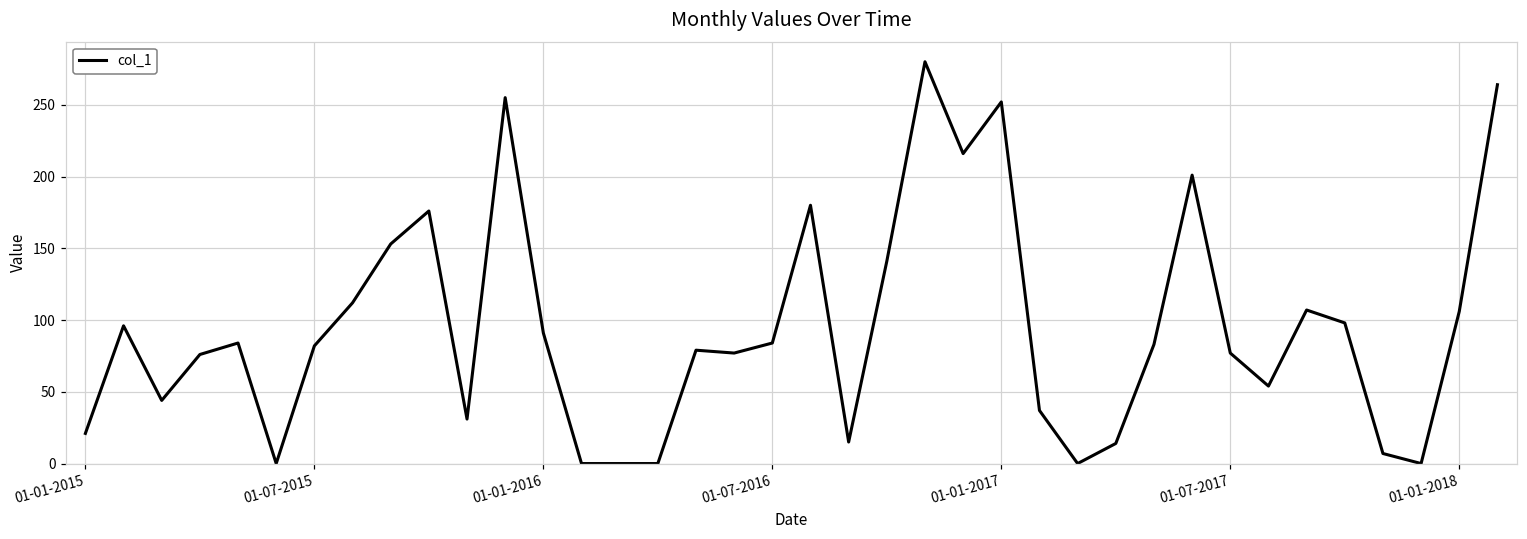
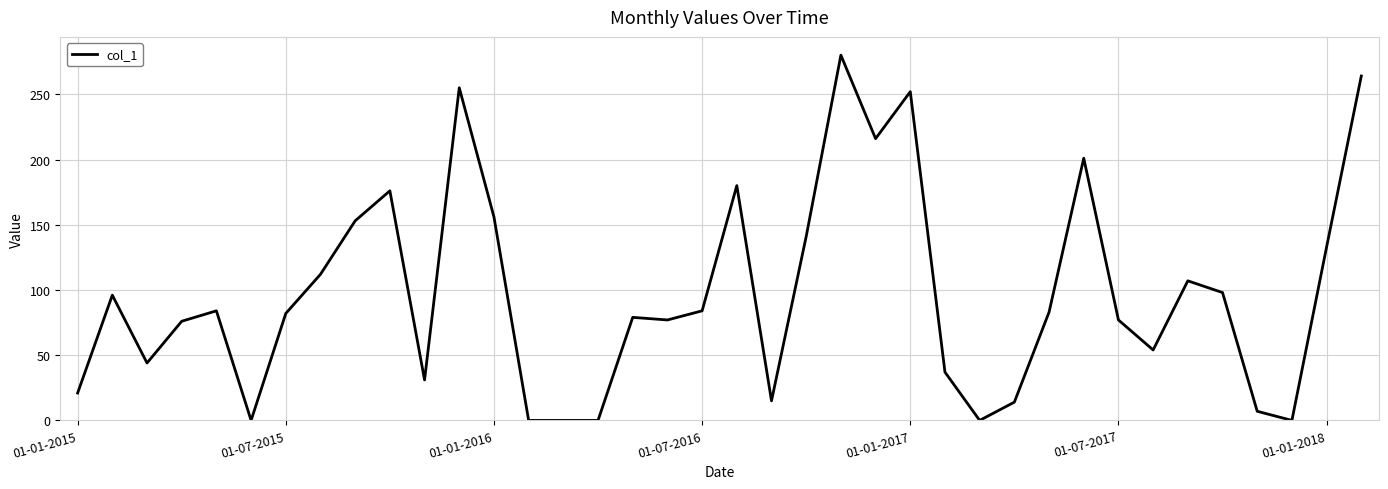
  {
    "01-01-2015": 21,
    "01-07-2015": 82,
-   "01-01-2016": 91,
+   "01-01-2016": 156,
    "01-07-2016": 84,
    "01-01-2017": 252,
    "01-07-2017": 77,
-   "01-01-2018": 106
+   "01-01-2018": 133
  }
